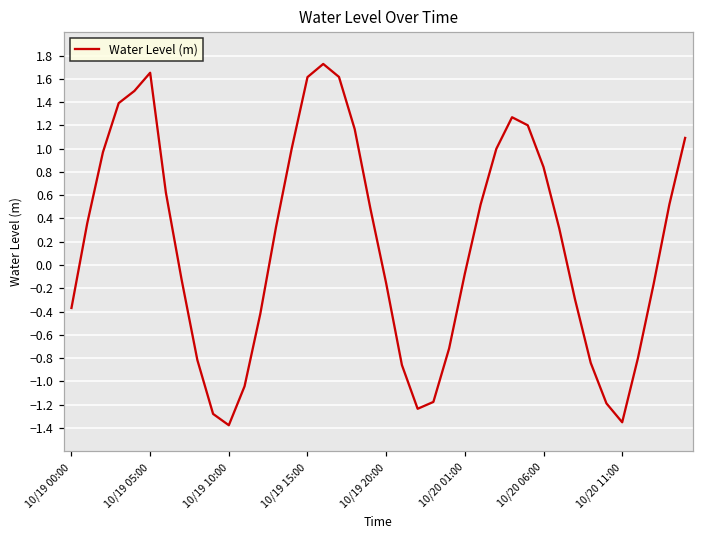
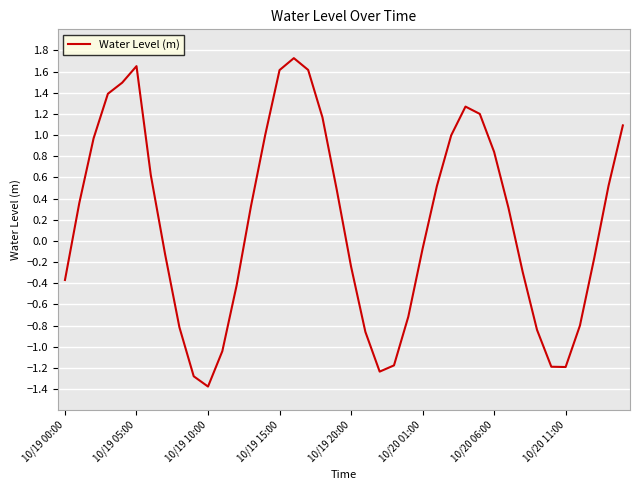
  {
    "10/19 00:00": -0.37,
    "10/19 05:00": 1.65,
    "10/19 10:00": -1.38,
    "10/19 15:00": 1.61,
-   "10/19 20:00": -0.16,
+   "10/19 20:00": -0.24,
    "10/20 01:00": -0.07,
    "10/20 06:00": 0.84,
-   "10/20 11:00": -1.35
+   "10/20 11:00": -1.19
  }
